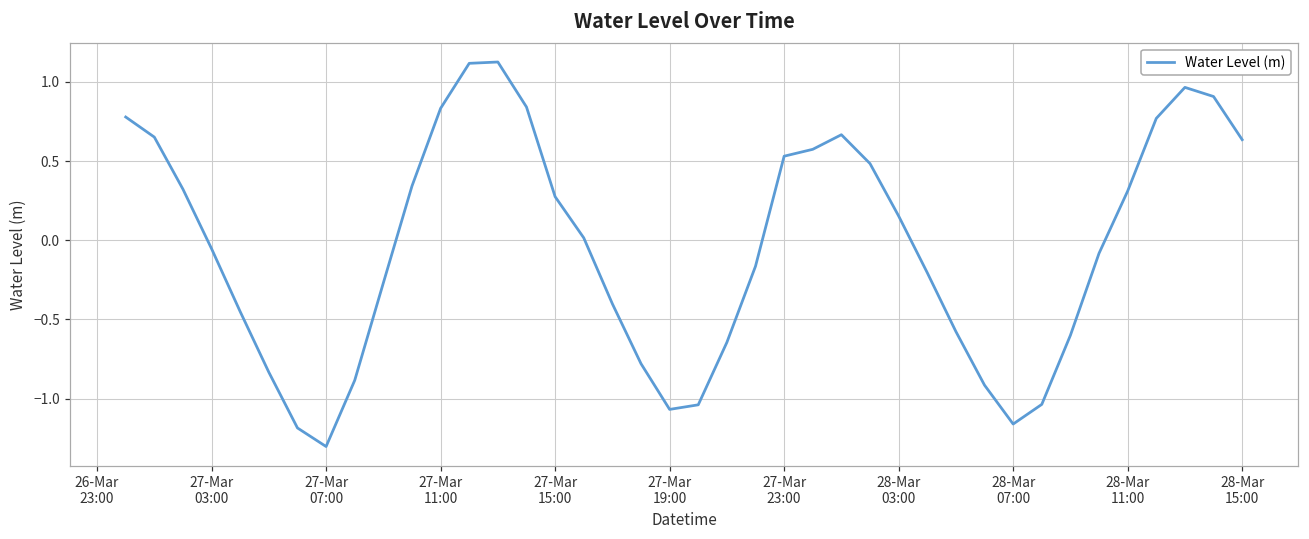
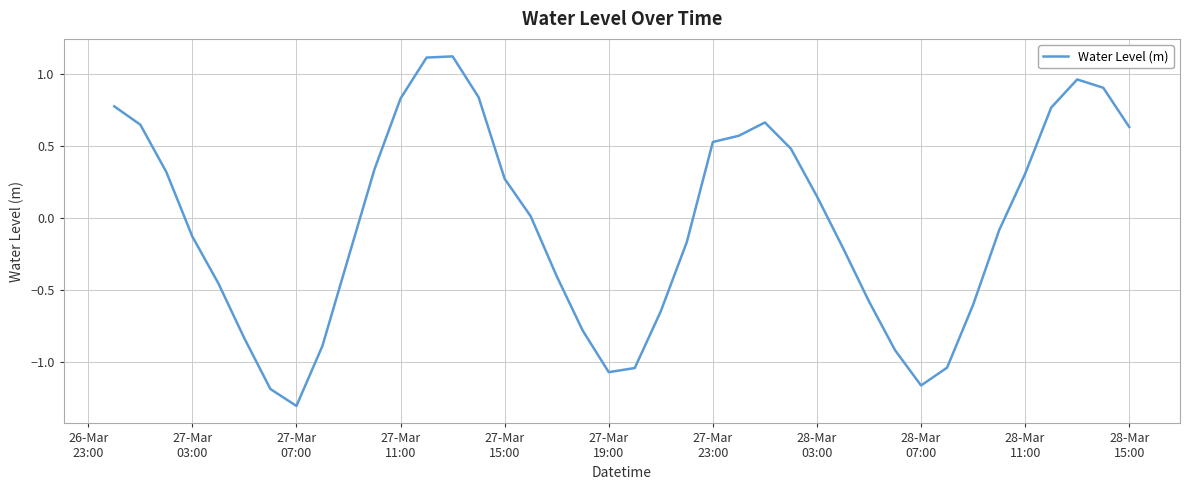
  {
-   "27-Mar 03:00": -0.05,
+   "27-Mar 03:00": -0.13,
    "27-Mar 07:00": -1.30,
    "27-Mar 11:00": 0.83,
    "27-Mar 15:00": 0.28,
    "27-Mar 19:00": -1.07,
    "27-Mar 23:00": 0.53,
    "28-Mar 03:00": 0.15,
    "28-Mar 07:00": -1.16,
    "28-Mar 11:00": 0.31,
    "28-Mar 15:00": 0.63
  }
